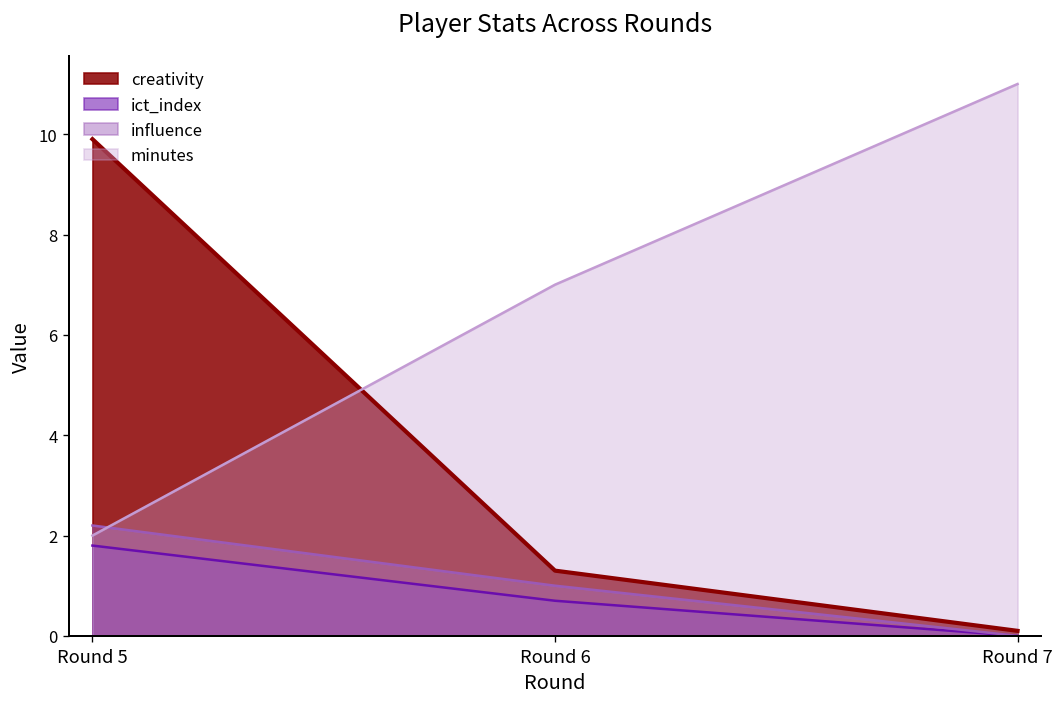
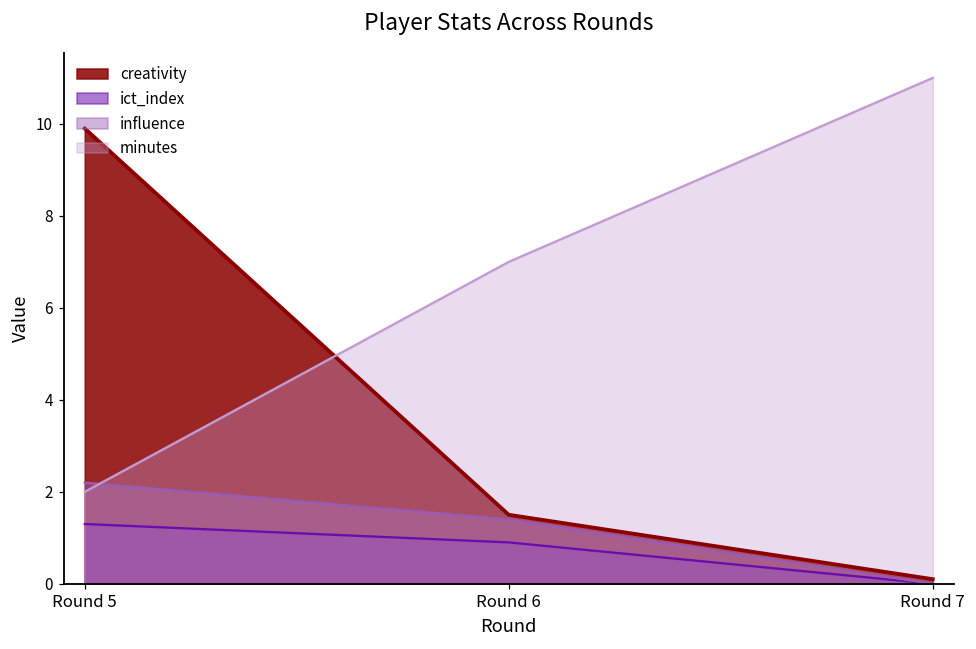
  {
    "creativity": {
      "Round 5": 9.9,
-     "Round 6": 1.3,
+     "Round 6": 1.5,
      "Round 7": 0.1
    },
    "ict_index": {
-     "Round 5": 1.8,
-     "Round 6": 0.7
+     "Round 5": 1.3,
+     "Round 6": 0.9
    },
    "influence": {
      "Round 5": 2.2,
-     "Round 6": 1.0
+     "Round 6": 1.4
    },
    "minutes": {
      "Round 5": 2.0,
      "Round 6": 7.0,
      "Round 7": 11.0
    }
  }
